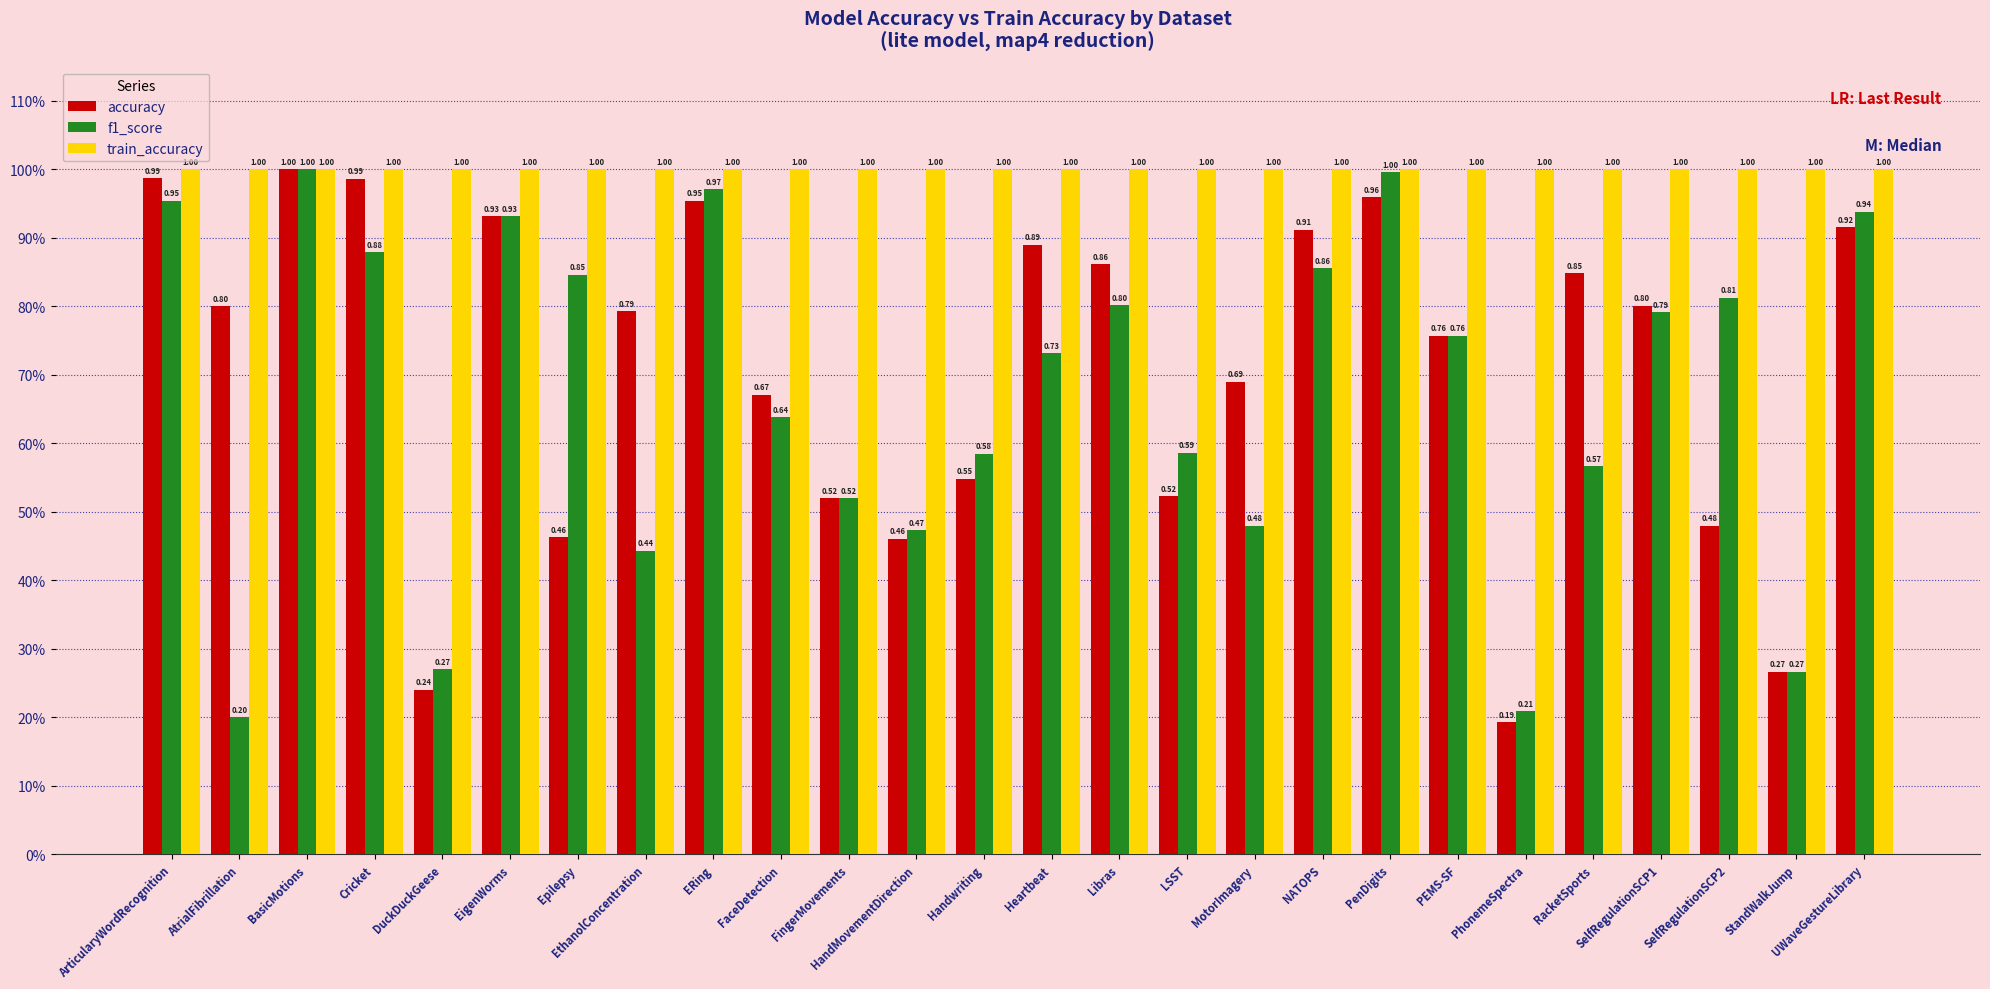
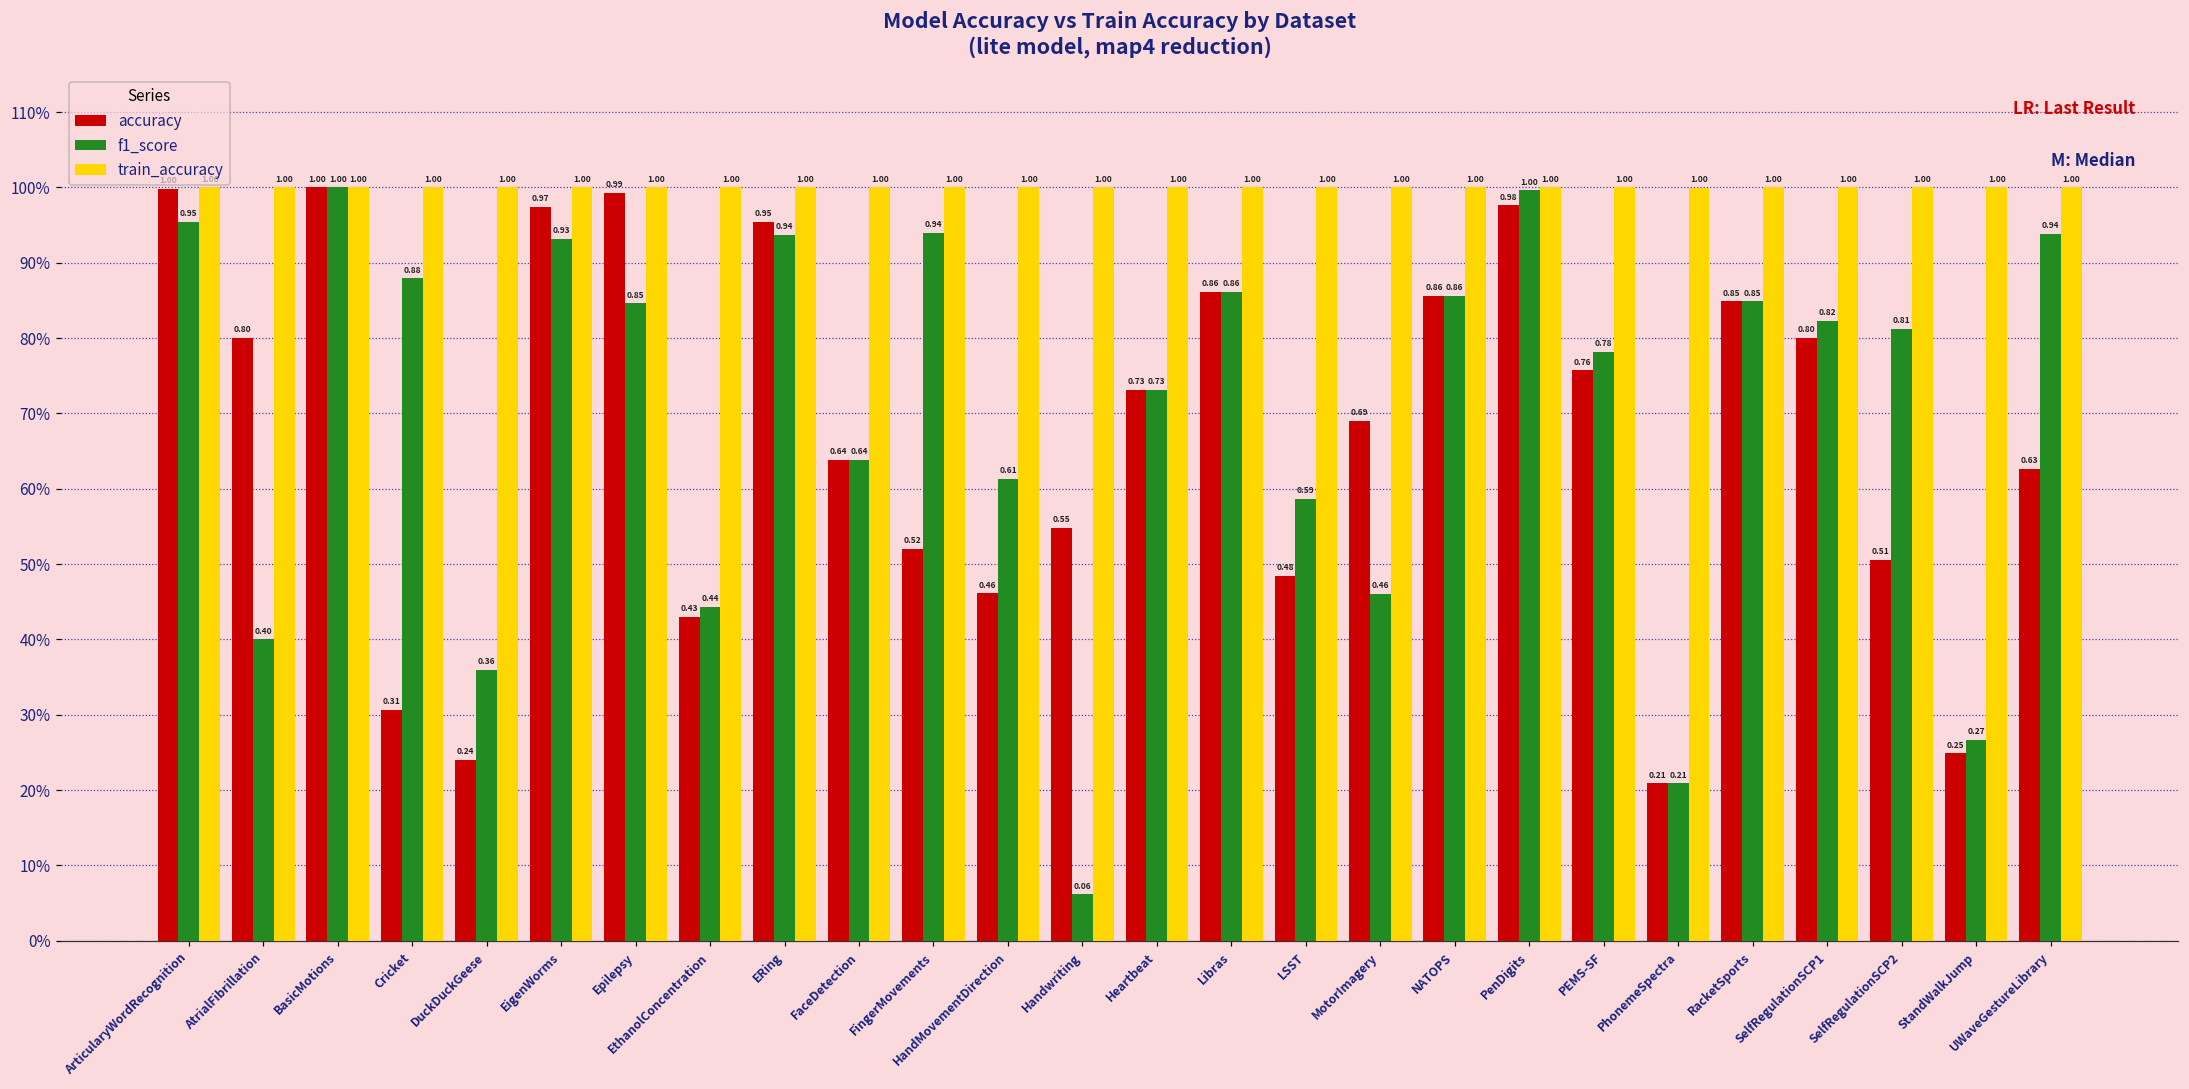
  {
    "accuracy": {
-     "ArticularyWordRecognition": "99%",
+     "ArticularyWordRecognition": "100%",
      "AtrialFibrillation": "0.80",
      "BasicMotions": "1.00",
-     "Cricket": "0.99",
+     "Cricket": "0.31",
      "DuckDuckGeese": "0.24",
-     "EigenWorms": "0.93",
-     "Epilepsy": "0.46",
-     "EthanolConcentration": "0.79",
+     "EigenWorms": "0.97",
+     "Epilepsy": "0.99",
+     "EthanolConcentration": "0.43",
      "ERing": "0.95",
-     "FaceDetection": "0.67",
+     "FaceDetection": "0.64",
      "FingerMovements": "0.52",
      "HandMovementDirection": "0.46",
      "Handwriting": "0.55",
-     "Heartbeat": "0.89",
+     "Heartbeat": "0.73",
      "Libras": "0.86",
-     "LSST": "0.52",
+     "LSST": "0.48",
      "MotorImagery": "0.69",
-     "NATOPS": "0.91",
-     "PenDigits": "0.96",
+     "NATOPS": "0.86",
+     "PenDigits": "0.98",
      "PEMS-SF": "0.76",
-     "PhonemeSpectra": "0.19",
+     "PhonemeSpectra": "0.21",
      "RacketSports": "0.85",
      "SelfRegulationSCP1": "0.80",
-     "SelfRegulationSCP2": "0.48",
-     "StandWalkJump": "0.27",
-     "UWaveGestureLibrary": "0.92"
+     "SelfRegulationSCP2": "0.51",
+     "StandWalkJump": "0.25",
+     "UWaveGestureLibrary": "0.63"
    },
    "f1_score": {
      "ArticularyWordRecognition": "0.95",
-     "AtrialFibrillation": "0.20",
+     "AtrialFibrillation": "0.40",
      "BasicMotions": "1.00",
      "Cricket": "0.88",
-     "DuckDuckGeese": "0.27",
+     "DuckDuckGeese": "0.36",
      "EigenWorms": "0.93",
      "Epilepsy": "0.85",
      "EthanolConcentration": "0.44",
-     "ERing": "0.97",
+     "ERing": "0.94",
      "FaceDetection": "0.64",
-     "FingerMovements": "0.52",
-     "HandMovementDirection": "0.47",
-     "Handwriting": "0.58",
+     "FingerMovements": "0.94",
+     "HandMovementDirection": "0.61",
+     "Handwriting": "0.06",
      "Heartbeat": "0.73",
-     "Libras": "0.80",
+     "Libras": "0.86",
      "LSST": "0.59",
-     "MotorImagery": "0.48",
+     "MotorImagery": "0.46",
      "NATOPS": "0.86",
      "PenDigits": "1.00",
-     "PEMS-SF": "0.76",
+     "PEMS-SF": "0.78",
      "PhonemeSpectra": "0.21",
-     "RacketSports": "0.57",
-     "SelfRegulationSCP1": "0.79",
+     "RacketSports": "0.85",
+     "SelfRegulationSCP1": "0.82",
      "SelfRegulationSCP2": "0.81",
      "StandWalkJump": "0.27",
      "UWaveGestureLibrary": "0.94"
    },
    "train_accuracy": {
      "AtrialFibrillation": "1.00",
      "BasicMotions": "1.00",
      "Cricket": "1.00",
      "DuckDuckGeese": "1.00",
      "EigenWorms": "1.00",
      "Epilepsy": "1.00",
      "EthanolConcentration": "1.00",
      "ERing": "1.00",
      "FaceDetection": "1.00",
      "FingerMovements": "1.00",
      "HandMovementDirection": "1.00",
      "Handwriting": "1.00",
      "Heartbeat": "1.00",
      "Libras": "1.00",
      "LSST": "1.00",
      "MotorImagery": "1.00",
      "NATOPS": "1.00",
      "PenDigits": "1.00",
      "PEMS-SF": "1.00",
      "PhonemeSpectra": "1.00",
      "RacketSports": "1.00",
      "SelfRegulationSCP1": "1.00",
      "SelfRegulationSCP2": "1.00",
      "StandWalkJump": "1.00",
      "UWaveGestureLibrary": "1.00"
    }
  }
